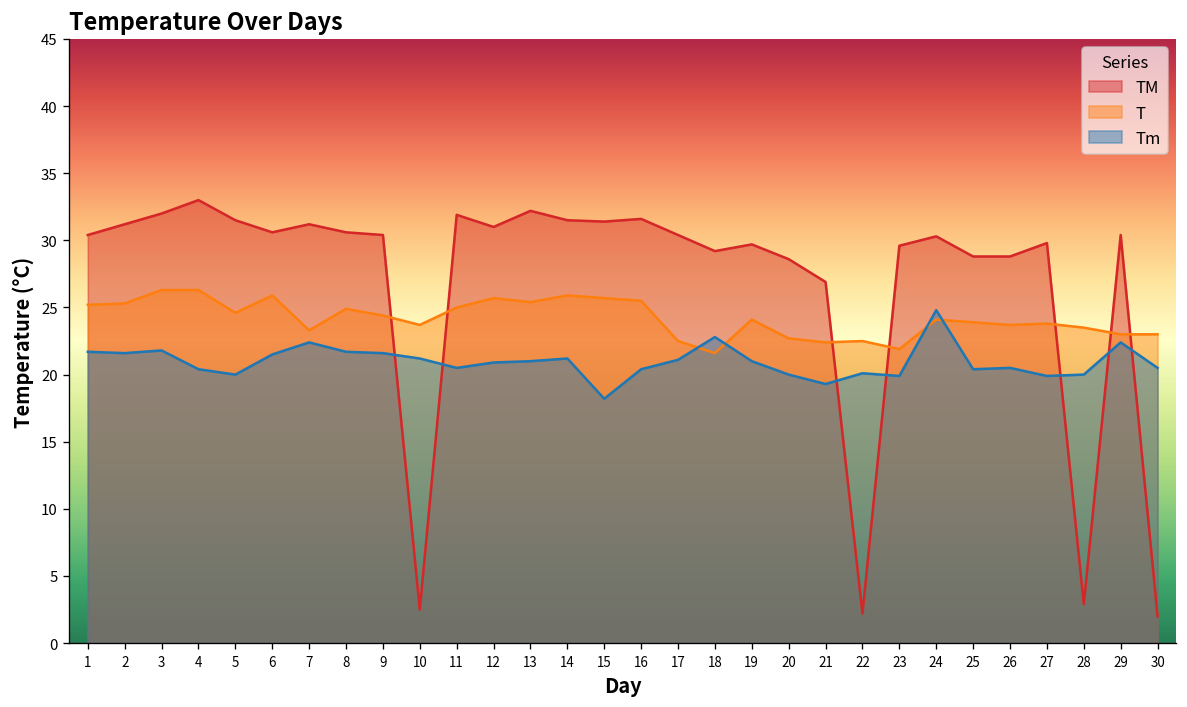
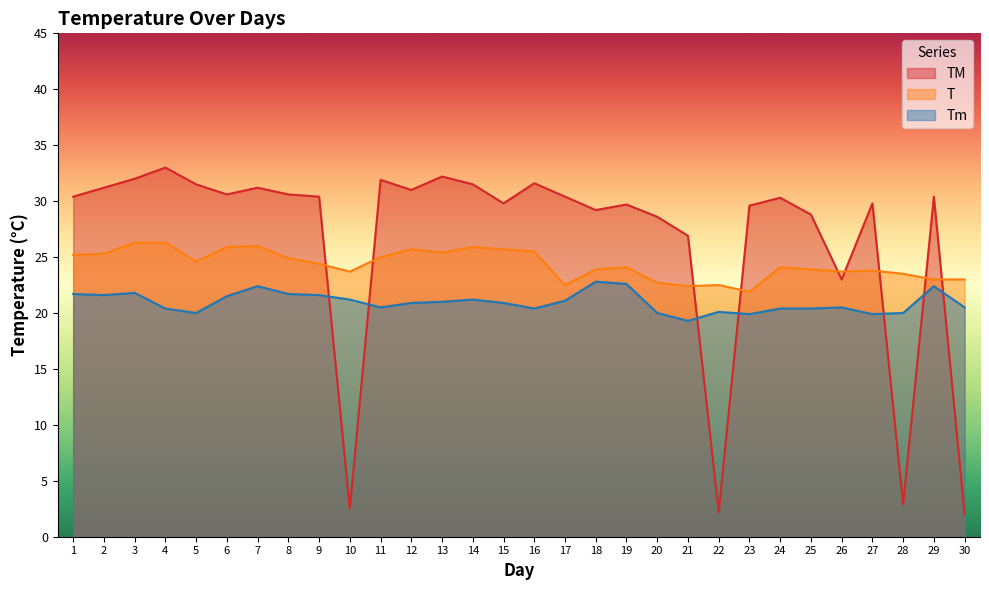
  {
    "TM": {
      "1": 30.4,
      "2": 31.2,
      "3": 32.0,
      "4": 33.0,
      "5": 31.5,
      "6": 30.6,
      "7": 31.2,
      "8": 30.6,
      "9": 30.4,
      "10": 2.5,
      "11": 31.9,
      "12": 31.0,
      "13": 32.2,
      "14": 31.5,
-     "15": 31.4,
+     "15": 29.8,
      "16": 31.6,
      "17": 30.4,
      "18": 29.2,
      "19": 29.7,
      "20": 28.6,
      "21": 26.9,
      "22": 2.2,
      "23": 29.6,
      "24": 30.3,
      "25": 28.8,
-     "26": 28.8,
+     "26": 23.0,
      "27": 29.8,
      "28": 2.9,
      "29": 30.4,
      "30": 2.0
    },
    "T": {
      "1": 25.2,
      "2": 25.3,
      "3": 26.3,
      "4": 26.3,
      "5": 24.6,
      "6": 25.9,
-     "7": 23.3,
+     "7": 26.0,
      "8": 24.9,
      "9": 24.4,
      "10": 23.7,
      "11": 25.0,
      "12": 25.7,
      "13": 25.4,
      "14": 25.9,
      "15": 25.7,
      "16": 25.5,
      "17": 22.5,
-     "18": 21.6,
+     "18": 23.9,
      "19": 24.1,
      "20": 22.7,
      "21": 22.4,
      "22": 22.5,
      "23": 21.9,
      "24": 24.1,
      "25": 23.9,
      "26": 23.7,
      "27": 23.8,
      "28": 23.5,
      "29": 23.0,
      "30": 23.0
    },
    "Tm": {
      "1": 21.7,
      "2": 21.6,
      "3": 21.8,
      "4": 20.4,
      "5": 20.0,
      "6": 21.5,
      "7": 22.4,
      "8": 21.7,
      "9": 21.6,
      "10": 21.2,
      "11": 20.5,
      "12": 20.9,
      "13": 21.0,
      "14": 21.2,
-     "15": 18.2,
+     "15": 20.9,
      "16": 20.4,
      "17": 21.1,
      "18": 22.8,
-     "19": 21.0,
+     "19": 22.6,
      "20": 20.0,
      "21": 19.3,
      "22": 20.1,
      "23": 19.9,
-     "24": 24.8,
+     "24": 20.4,
      "25": 20.4,
      "26": 20.5,
      "27": 19.9,
      "28": 20.0,
      "29": 22.4,
      "30": 20.5
    }
  }
